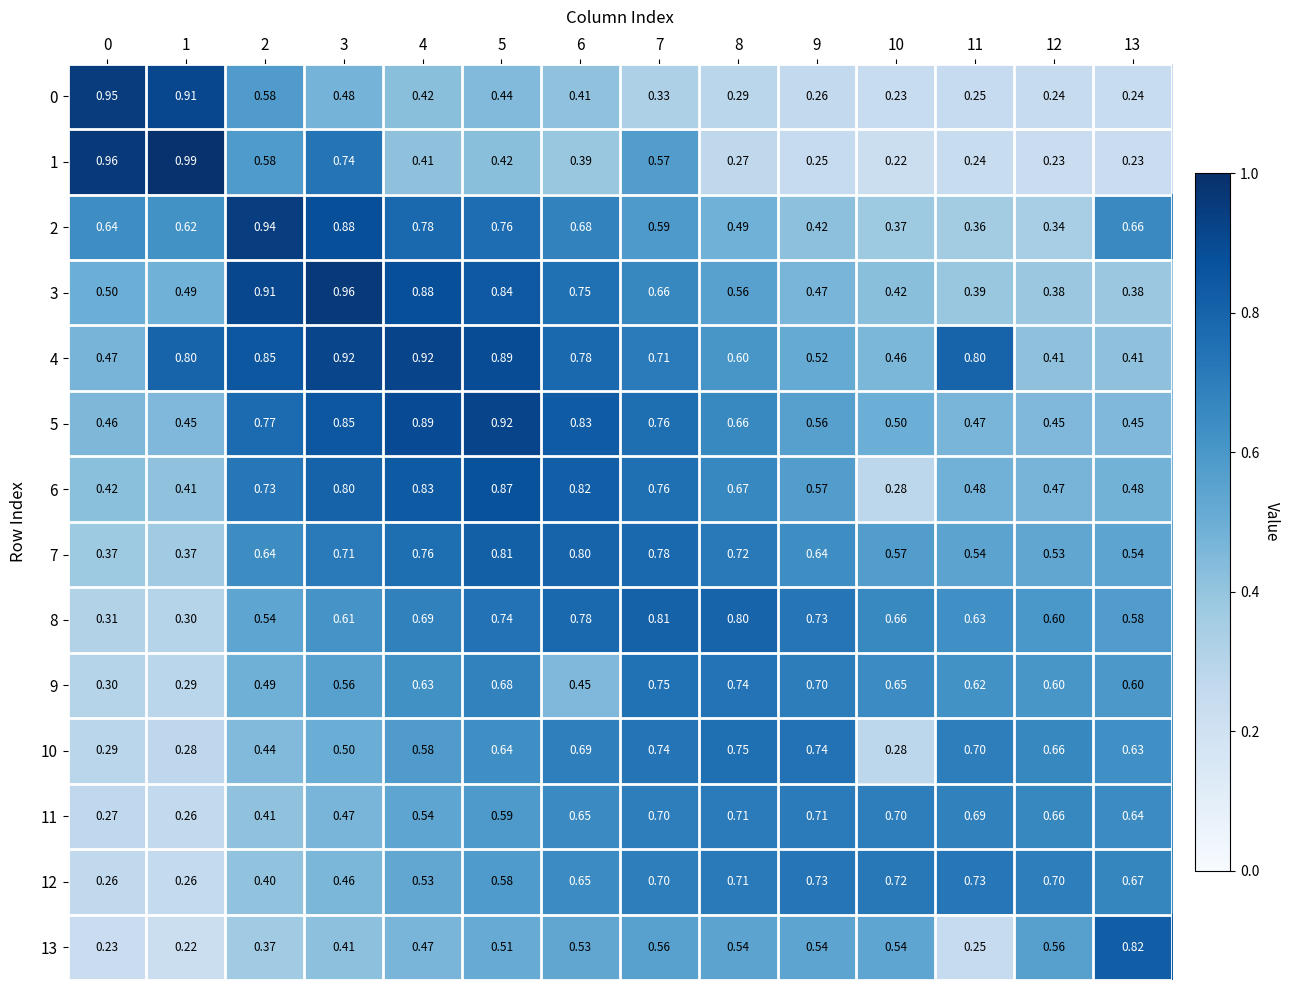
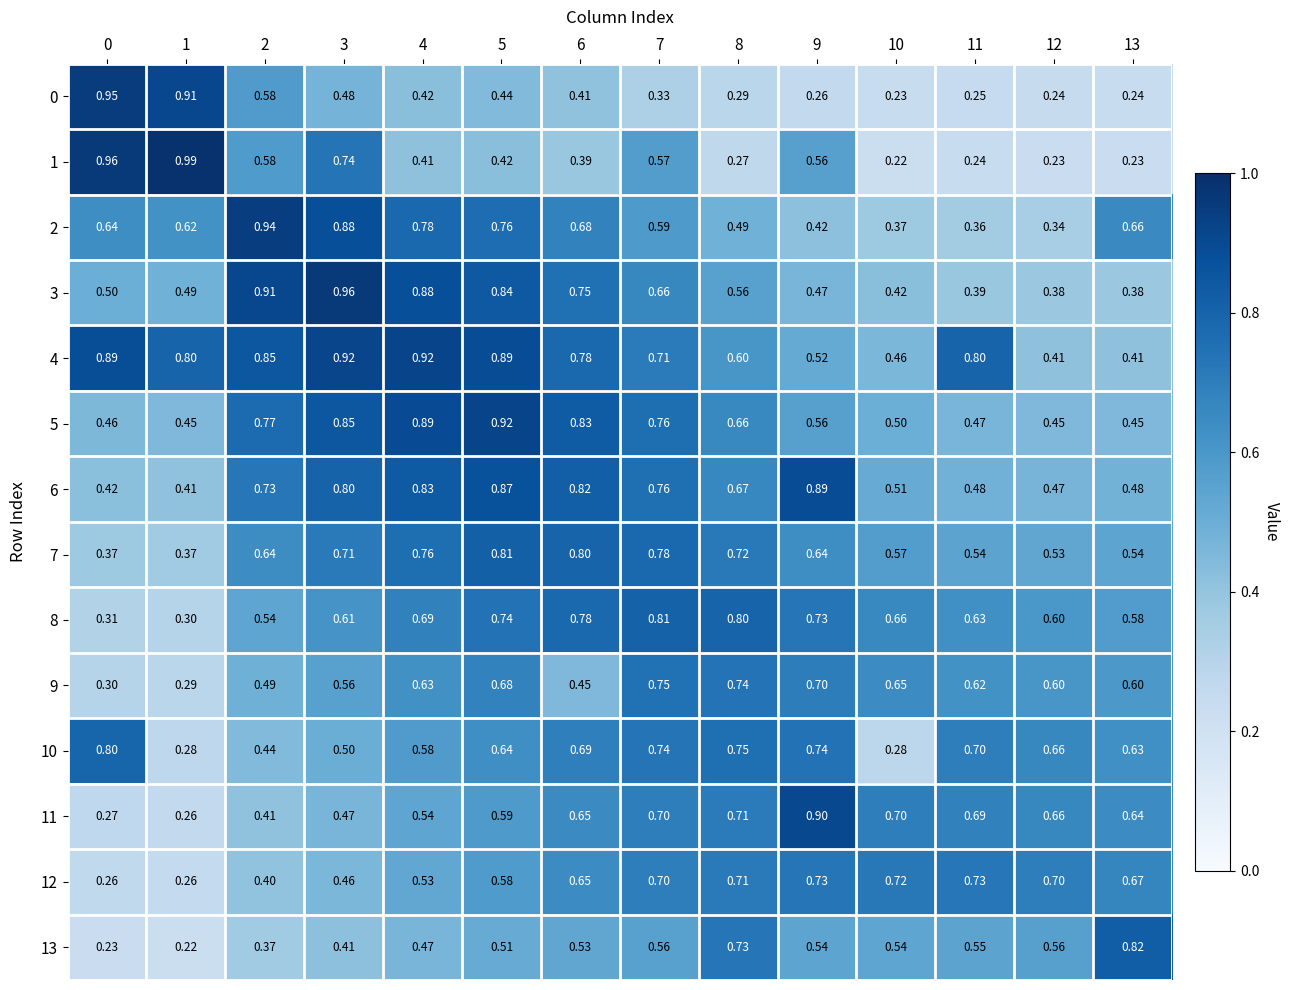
  {
    "0": {
      "0": 0.95,
      "1": 0.91,
      "2": 0.58,
      "3": 0.48,
      "4": 0.42,
      "5": 0.44,
      "6": 0.41,
      "7": 0.33,
      "8": 0.29,
      "9": 0.26,
      "10": 0.23,
      "11": 0.25,
      "12": 0.24,
      "13": 0.24
    },
    "1": {
      "0": 0.96,
      "1": 0.99,
      "2": 0.58,
      "3": 0.74,
      "4": 0.41,
      "5": 0.42,
      "6": 0.39,
      "7": 0.57,
      "8": 0.27,
-     "9": 0.25,
+     "9": 0.56,
      "10": 0.22,
      "11": 0.24,
      "12": 0.23,
      "13": 0.23
    },
    "2": {
      "0": 0.64,
      "1": 0.62,
      "2": 0.94,
      "3": 0.88,
      "4": 0.78,
      "5": 0.76,
      "6": 0.68,
      "7": 0.59,
      "8": 0.49,
      "9": 0.42,
      "10": 0.37,
      "11": 0.36,
      "12": 0.34,
      "13": 0.66
    },
    "3": {
      "0": 0.50,
      "1": 0.49,
      "2": 0.91,
      "3": 0.96,
      "4": 0.88,
      "5": 0.84,
      "6": 0.75,
      "7": 0.66,
      "8": 0.56,
      "9": 0.47,
      "10": 0.42,
      "11": 0.39,
      "12": 0.38,
      "13": 0.38
    },
    "4": {
-     "0": 0.47,
+     "0": 0.89,
      "1": 0.80,
      "2": 0.85,
      "3": 0.92,
      "4": 0.92,
      "5": 0.89,
      "6": 0.78,
      "7": 0.71,
      "8": 0.60,
      "9": 0.52,
      "10": 0.46,
      "11": 0.80,
      "12": 0.41,
      "13": 0.41
    },
    "5": {
      "0": 0.46,
      "1": 0.45,
      "2": 0.77,
      "3": 0.85,
      "4": 0.89,
      "5": 0.92,
      "6": 0.83,
      "7": 0.76,
      "8": 0.66,
      "9": 0.56,
      "10": 0.50,
      "11": 0.47,
      "12": 0.45,
      "13": 0.45
    },
    "6": {
      "0": 0.42,
      "1": 0.41,
      "2": 0.73,
      "3": 0.80,
      "4": 0.83,
      "5": 0.87,
      "6": 0.82,
      "7": 0.76,
      "8": 0.67,
-     "9": 0.57,
-     "10": 0.28,
+     "9": 0.89,
+     "10": 0.51,
      "11": 0.48,
      "12": 0.47,
      "13": 0.48
    },
    "7": {
      "0": 0.37,
      "1": 0.37,
      "2": 0.64,
      "3": 0.71,
      "4": 0.76,
      "5": 0.81,
      "6": 0.80,
      "7": 0.78,
      "8": 0.72,
      "9": 0.64,
      "10": 0.57,
      "11": 0.54,
      "12": 0.53,
      "13": 0.54
    },
    "8": {
      "0": 0.31,
      "1": 0.30,
      "2": 0.54,
      "3": 0.61,
      "4": 0.69,
      "5": 0.74,
      "6": 0.78,
      "7": 0.81,
      "8": 0.80,
      "9": 0.73,
      "10": 0.66,
      "11": 0.63,
      "12": 0.60,
      "13": 0.58
    },
    "9": {
      "0": 0.30,
      "1": 0.29,
      "2": 0.49,
      "3": 0.56,
      "4": 0.63,
      "5": 0.68,
      "6": 0.45,
      "7": 0.75,
      "8": 0.74,
      "9": 0.70,
      "10": 0.65,
      "11": 0.62,
      "12": 0.60,
      "13": 0.60
    },
    "10": {
-     "0": 0.29,
+     "0": 0.80,
      "1": 0.28,
      "2": 0.44,
      "3": 0.50,
      "4": 0.58,
      "5": 0.64,
      "6": 0.69,
      "7": 0.74,
      "8": 0.75,
      "9": 0.74,
      "10": 0.28,
      "11": 0.70,
      "12": 0.66,
      "13": 0.63
    },
    "11": {
      "0": 0.27,
      "1": 0.26,
      "2": 0.41,
      "3": 0.47,
      "4": 0.54,
      "5": 0.59,
      "6": 0.65,
      "7": 0.70,
      "8": 0.71,
-     "9": 0.71,
+     "9": 0.90,
      "10": 0.70,
      "11": 0.69,
      "12": 0.66,
      "13": 0.64
    },
    "12": {
      "0": 0.26,
      "1": 0.26,
      "2": 0.40,
      "3": 0.46,
      "4": 0.53,
      "5": 0.58,
      "6": 0.65,
      "7": 0.70,
      "8": 0.71,
      "9": 0.73,
      "10": 0.72,
      "11": 0.73,
      "12": 0.70,
      "13": 0.67
    },
    "13": {
      "0": 0.23,
      "1": 0.22,
      "2": 0.37,
      "3": 0.41,
      "4": 0.47,
      "5": 0.51,
      "6": 0.53,
      "7": 0.56,
-     "8": 0.54,
+     "8": 0.73,
      "9": 0.54,
      "10": 0.54,
-     "11": 0.25,
+     "11": 0.55,
      "12": 0.56,
      "13": 0.82
    }
  }
